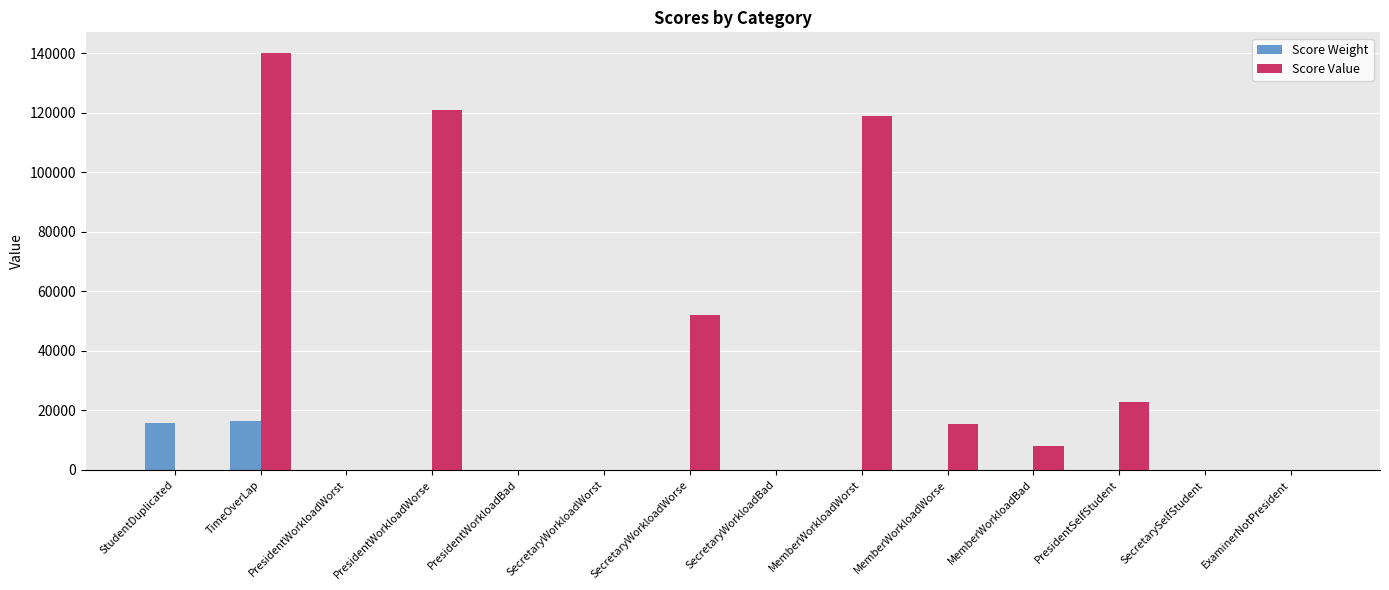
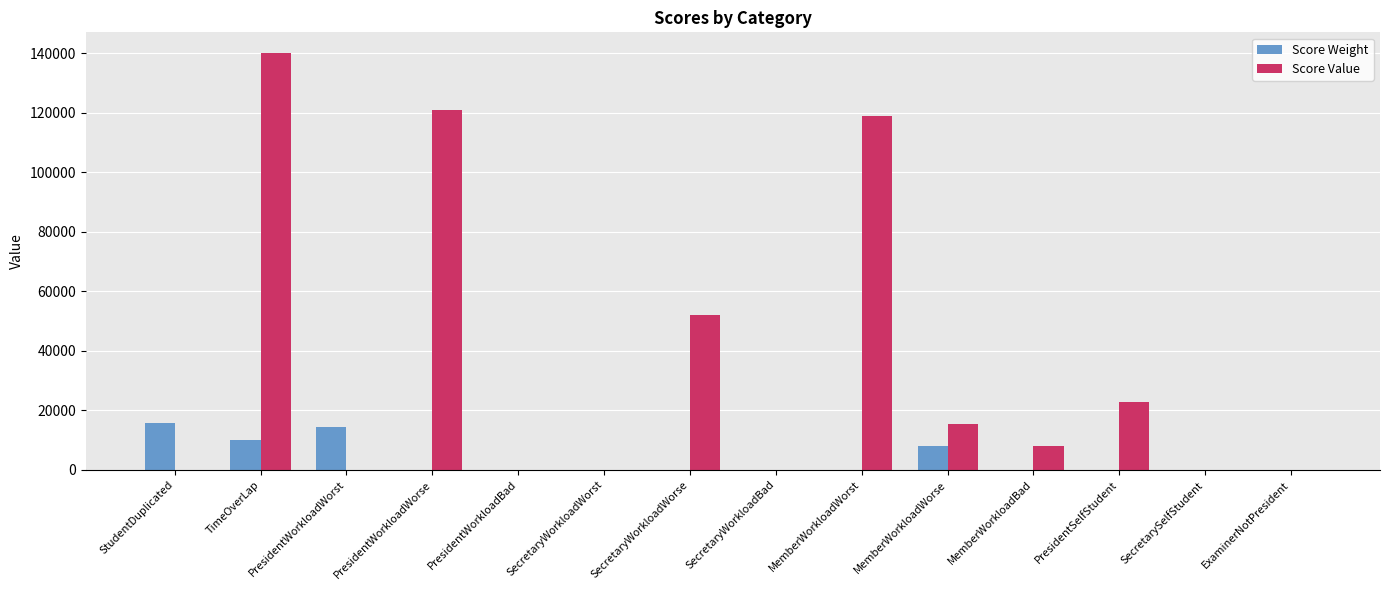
  {
    "Score Weight": {
      "StudentDuplicated": 16000,
-     "TimeOverLap": 16000,
-     "PresidentWorkloadWorst": 0,
-     "MemberWorkloadWorse": 0
+     "TimeOverLap": 10000,
+     "PresidentWorkloadWorst": 15000,
+     "MemberWorkloadWorse": 8000
    },
    "Score Value": {
      "StudentDuplicated": 0,
      "TimeOverLap": 140000,
      "PresidentWorkloadWorse": 121000,
      "SecretaryWorkloadWorse": 52000,
      "MemberWorkloadWorst": 119000,
      "MemberWorkloadWorse": 15000,
      "MemberWorkloadBad": 8000,
      "PresidentSelfStudent": 23000
    }
  }
